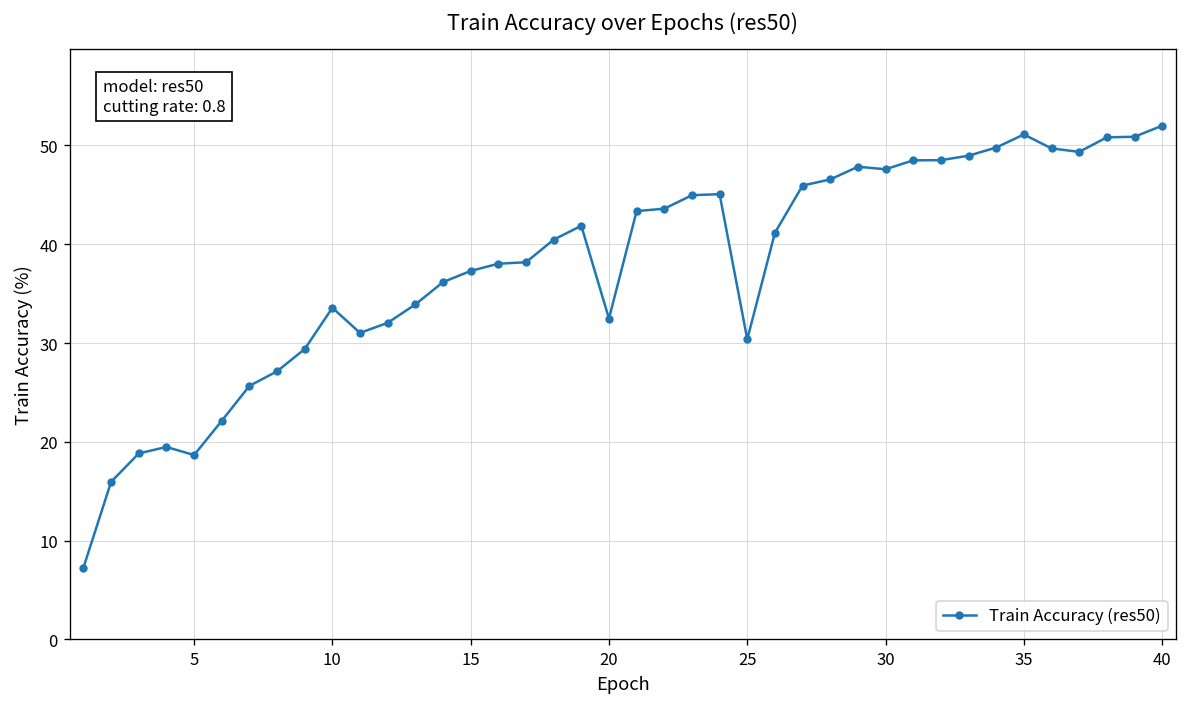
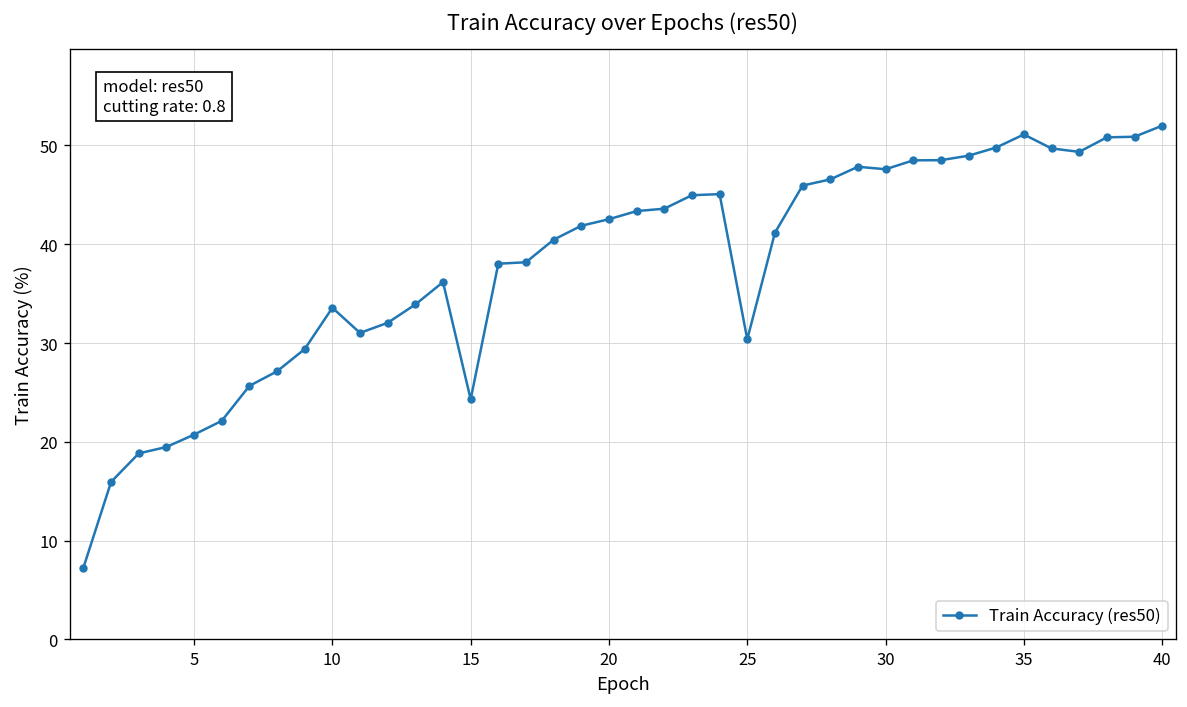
  {
-   "5": 19,
+   "5": 21,
    "10": 34,
-   "15": 37,
-   "20": 32,
+   "15": 24,
+   "20": 43,
    "25": 30,
    "30": 48,
    "35": 51,
    "40": 52
  }
